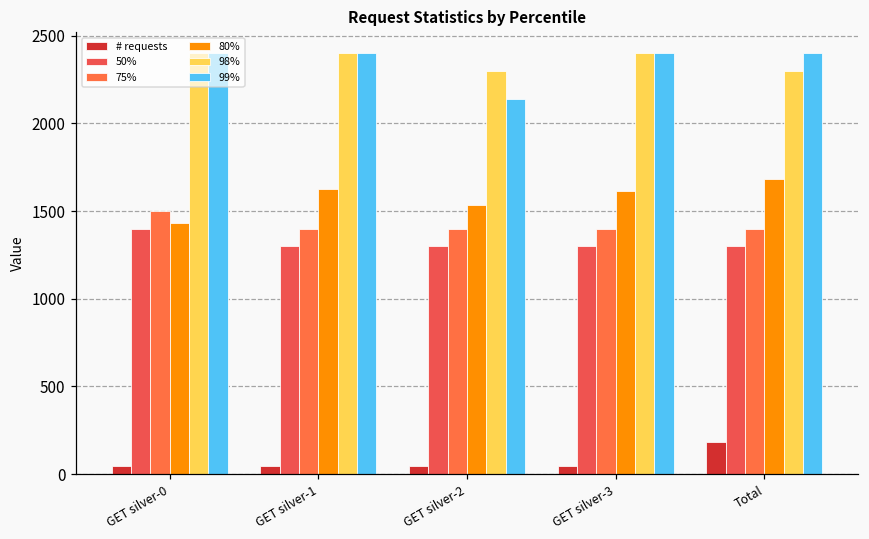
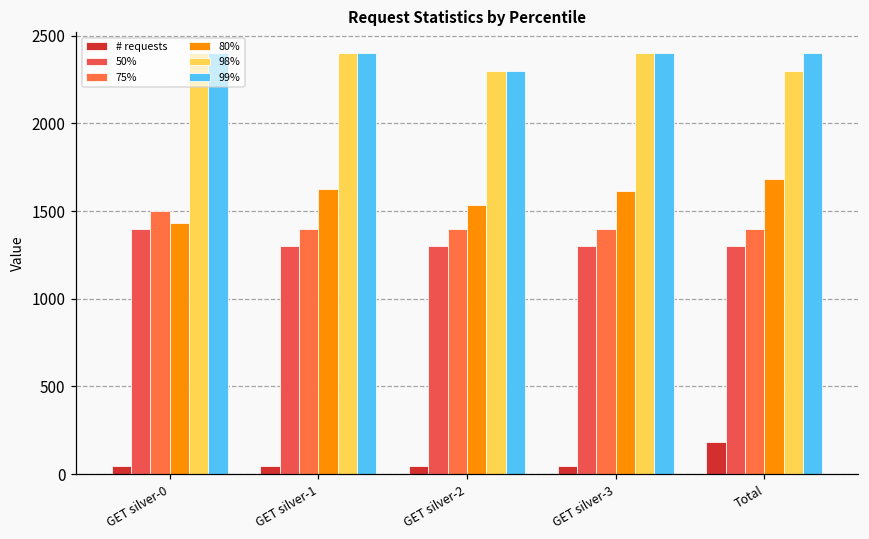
  {
    "80%": {
      "GET silver-0": 1430,
      "GET silver-1": 1620,
      "GET silver-2": 1540,
      "GET silver-3": 1610,
      "Total": 1680
    },
    "98%": {
      "GET silver-1": 2400,
      "GET silver-2": 2300,
      "GET silver-3": 2400,
      "Total": 2300
    },
    "99%": {
      "GET silver-1": 2400,
-     "GET silver-2": 2140,
+     "GET silver-2": 2300,
      "GET silver-3": 2400,
      "Total": 2400
    }
  }
